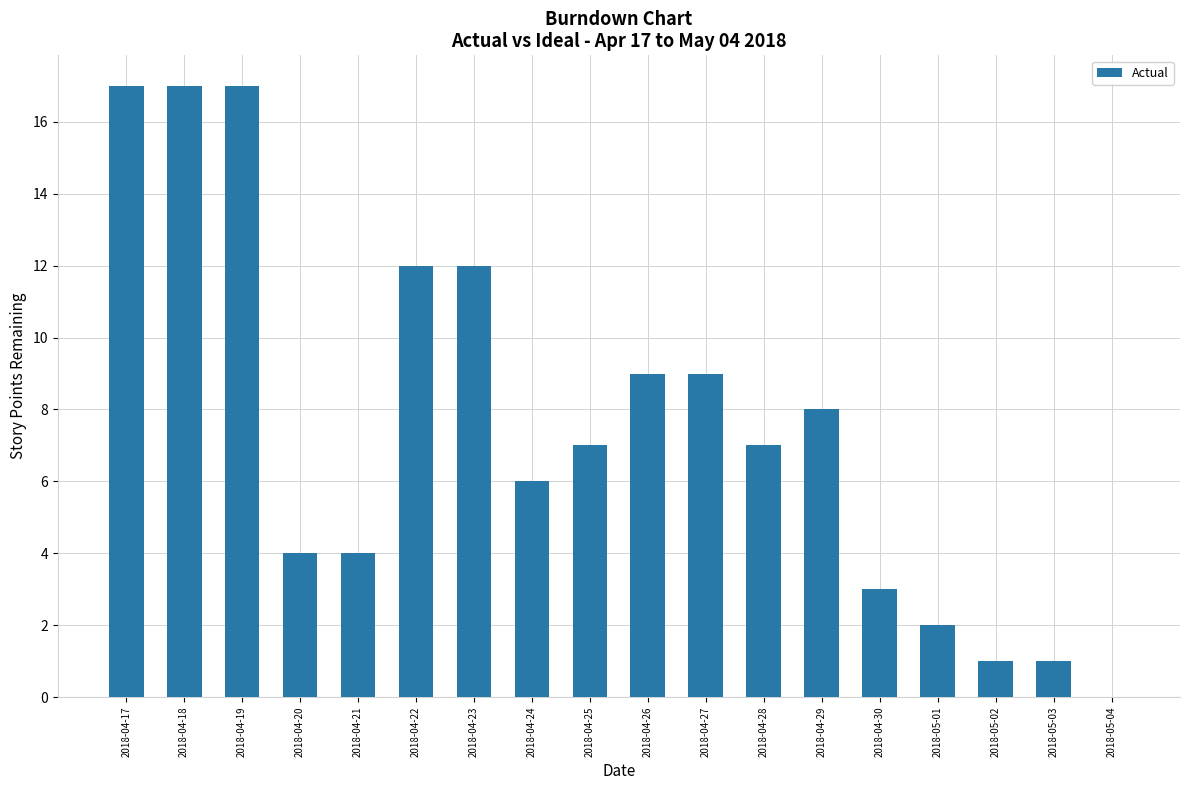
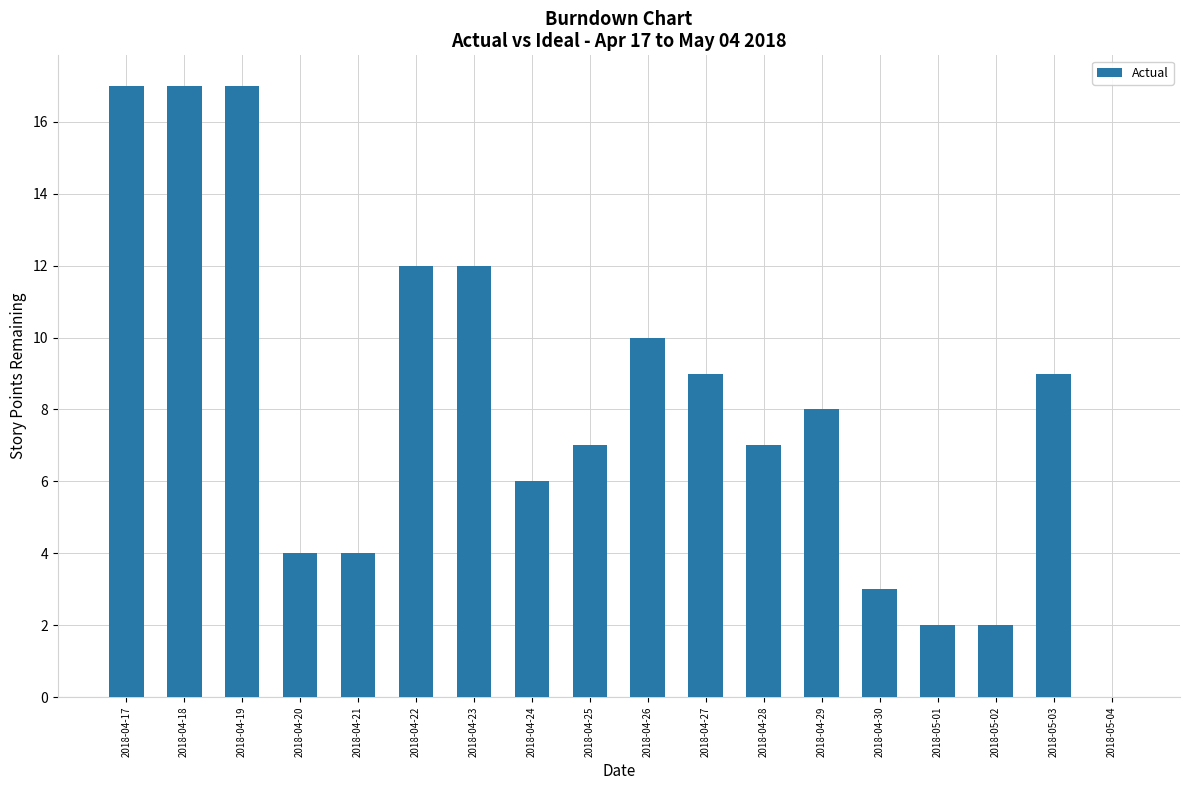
  {
    "2018-04-17": 17,
    "2018-04-18": 17,
    "2018-04-19": 17,
    "2018-04-20": 4,
    "2018-04-21": 4,
    "2018-04-22": 12,
    "2018-04-23": 12,
    "2018-04-24": 6,
    "2018-04-25": 7,
-   "2018-04-26": 9,
+   "2018-04-26": 10,
    "2018-04-27": 9,
    "2018-04-28": 7,
    "2018-04-29": 8,
    "2018-04-30": 3,
    "2018-05-01": 2,
-   "2018-05-02": 1,
-   "2018-05-03": 1,
+   "2018-05-02": 2,
+   "2018-05-03": 9,
    "2018-05-04": 0
  }
